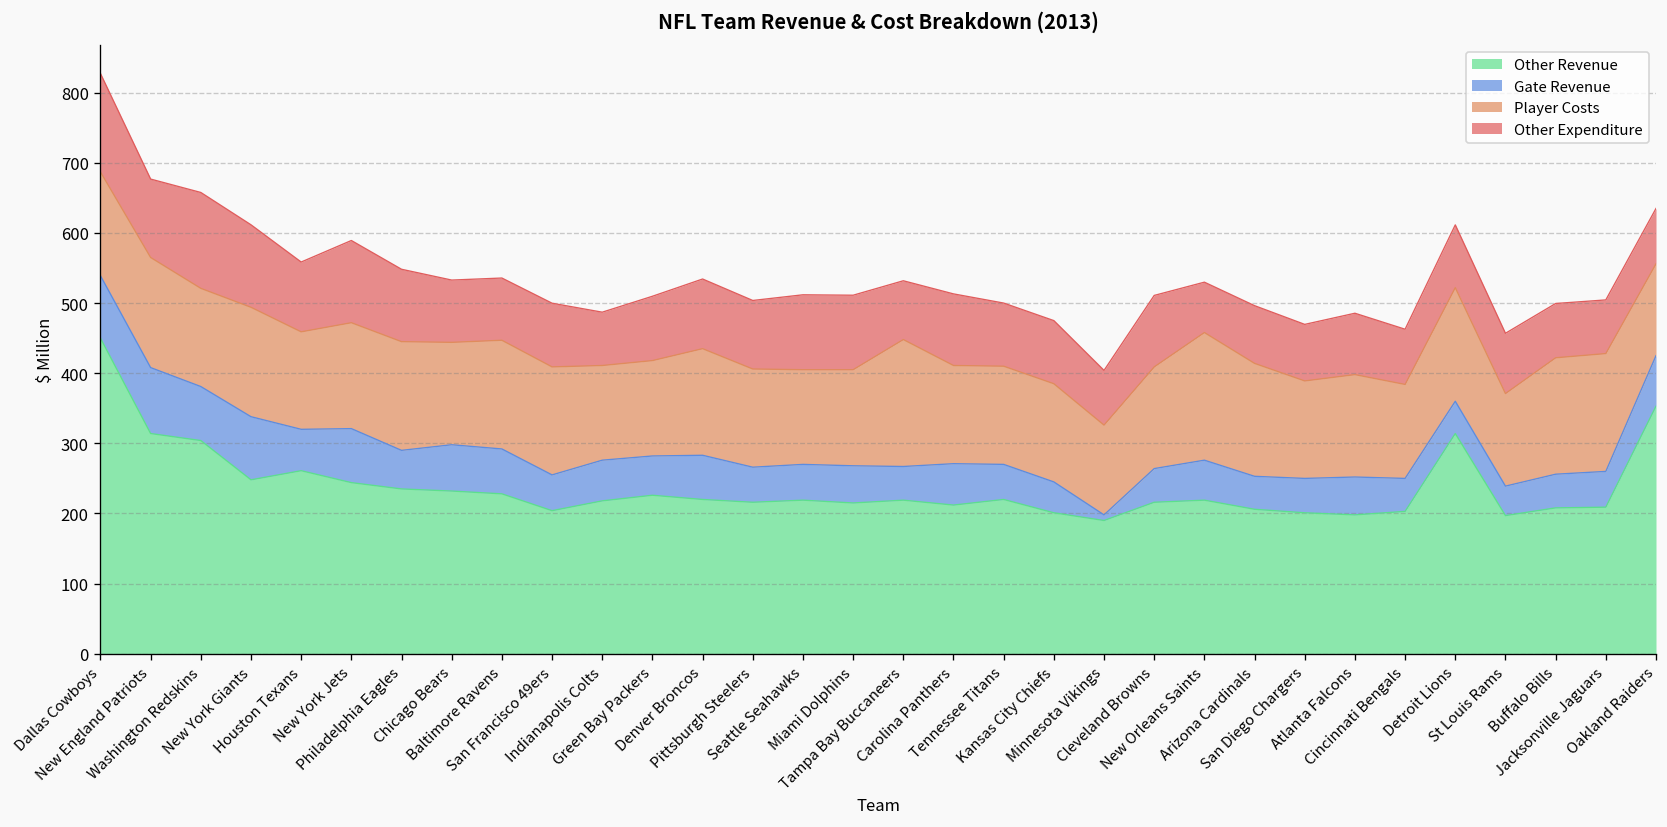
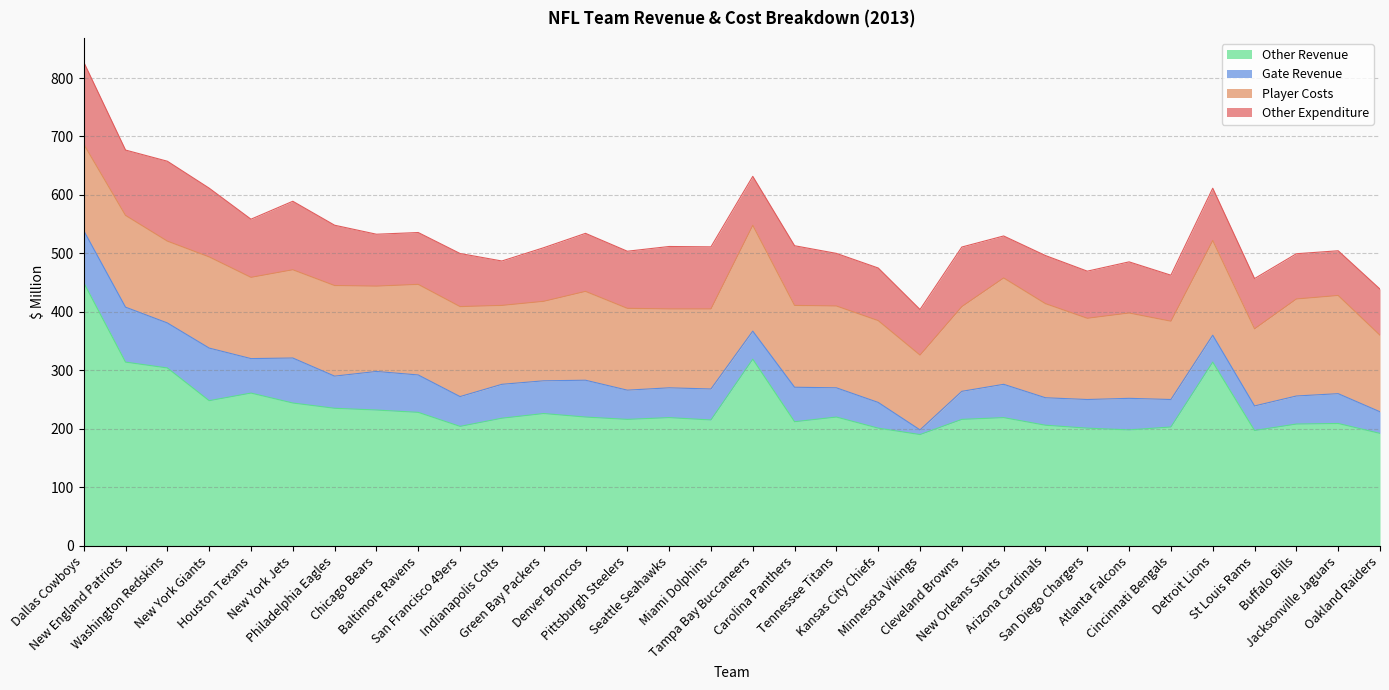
  {
    "Other Revenue": {
      "Dallas Cowboys": 450,
      "New England Patriots": 310,
      "Washington Redskins": 300,
      "New York Giants": 250,
      "Houston Texans": 260,
      "New York Jets": 240,
      "Philadelphia Eagles": 240,
      "Chicago Bears": 230,
      "Baltimore Ravens": 230,
      "San Francisco 49ers": 200,
      "Indianapolis Colts": 220,
      "Green Bay Packers": 230,
      "Denver Broncos": 220,
      "Pittsburgh Steelers": 220,
      "Seattle Seahawks": 220,
      "Miami Dolphins": 220,
-     "Tampa Bay Buccaneers": 220,
+     "Tampa Bay Buccaneers": 320,
      "Carolina Panthers": 210,
      "Tennessee Titans": 220,
      "Kansas City Chiefs": 200,
      "Minnesota Vikings": 190,
      "Cleveland Browns": 220,
      "New Orleans Saints": 220,
      "Arizona Cardinals": 210,
      "San Diego Chargers": 200,
      "Atlanta Falcons": 200,
      "Cincinnati Bengals": 200,
      "Detroit Lions": 310,
      "St Louis Rams": 200,
      "Buffalo Bills": 210,
      "Jacksonville Jaguars": 210,
-     "Oakland Raiders": 350
+     "Oakland Raiders": 190
    },
    "Gate Revenue": {
      "Dallas Cowboys": 90,
      "New England Patriots": 90,
      "Washington Redskins": 80,
      "New York Giants": 90,
      "Houston Texans": 60,
      "New York Jets": 80,
      "Philadelphia Eagles": 60,
      "Chicago Bears": 70,
      "Baltimore Ravens": 60,
      "San Francisco 49ers": 50,
      "Indianapolis Colts": 60,
      "Green Bay Packers": 60,
      "Denver Broncos": 60,
      "Pittsburgh Steelers": 50,
      "Seattle Seahawks": 50,
      "Miami Dolphins": 50,
      "Tampa Bay Buccaneers": 50,
      "Carolina Panthers": 60,
      "Tennessee Titans": 50,
      "Kansas City Chiefs": 40,
      "Minnesota Vikings": 10,
      "Cleveland Browns": 50,
      "New Orleans Saints": 60,
      "Arizona Cardinals": 50,
      "San Diego Chargers": 50,
      "Atlanta Falcons": 50,
      "Cincinnati Bengals": 50,
      "Detroit Lions": 50,
      "St Louis Rams": 40,
      "Buffalo Bills": 50,
      "Jacksonville Jaguars": 50,
-     "Oakland Raiders": 70
+     "Oakland Raiders": 40
    }
  }
